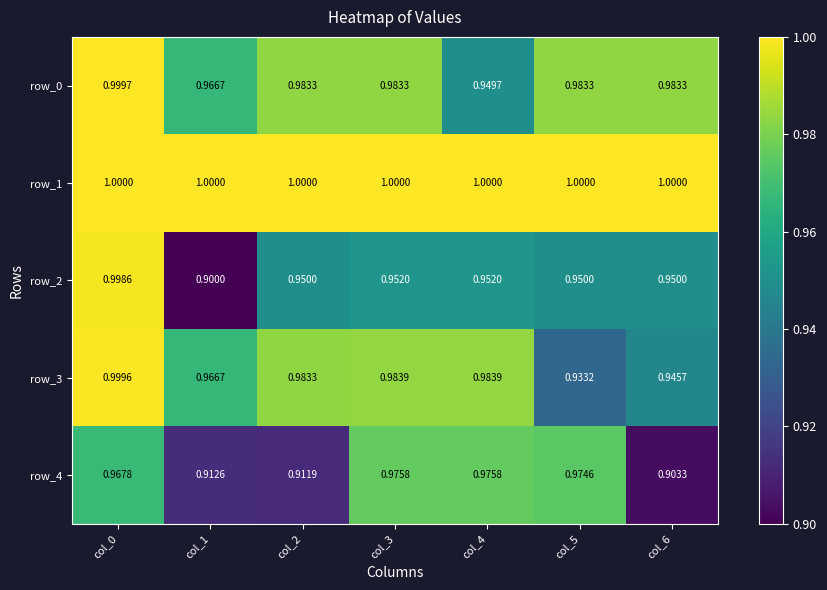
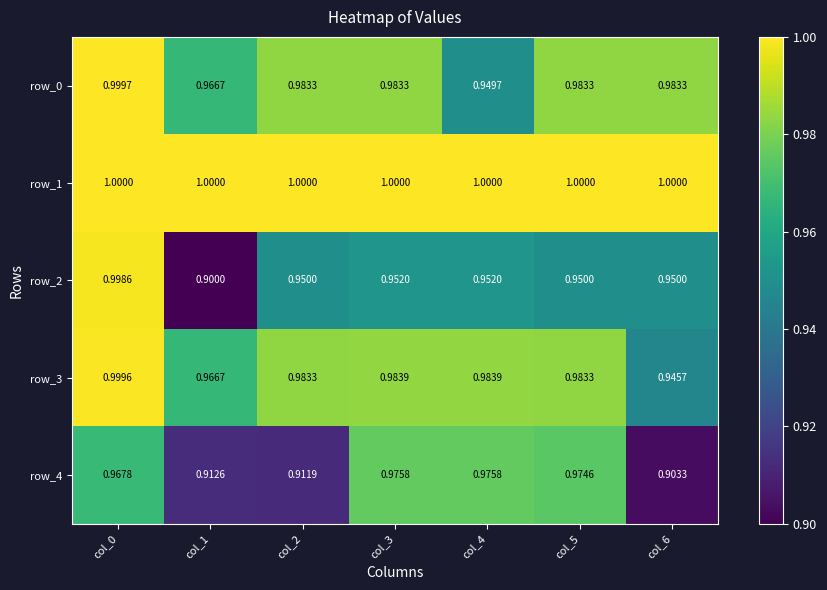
  {
    "row_0": {
      "col_0": 0.9997,
      "col_1": 0.9667,
      "col_2": 0.9833,
      "col_3": 0.9833,
      "col_4": 0.9497,
      "col_5": 0.9833,
      "col_6": 0.9833
    },
    "row_1": {
      "col_0": 1.0000,
      "col_1": 1.0000,
      "col_2": 1.0000,
      "col_3": 1.0000,
      "col_4": 1.0000,
      "col_5": 1.0000,
      "col_6": 1.0000
    },
    "row_2": {
      "col_0": 0.9986,
      "col_1": 0.9000,
      "col_2": 0.9500,
      "col_3": 0.9520,
      "col_4": 0.9520,
      "col_5": 0.9500,
      "col_6": 0.9500
    },
    "row_3": {
      "col_0": 0.9996,
      "col_1": 0.9667,
      "col_2": 0.9833,
      "col_3": 0.9839,
      "col_4": 0.9839,
-     "col_5": 0.9332,
+     "col_5": 0.9833,
      "col_6": 0.9457
    },
    "row_4": {
      "col_0": 0.9678,
      "col_1": 0.9126,
      "col_2": 0.9119,
      "col_3": 0.9758,
      "col_4": 0.9758,
      "col_5": 0.9746,
      "col_6": 0.9033
    }
  }
